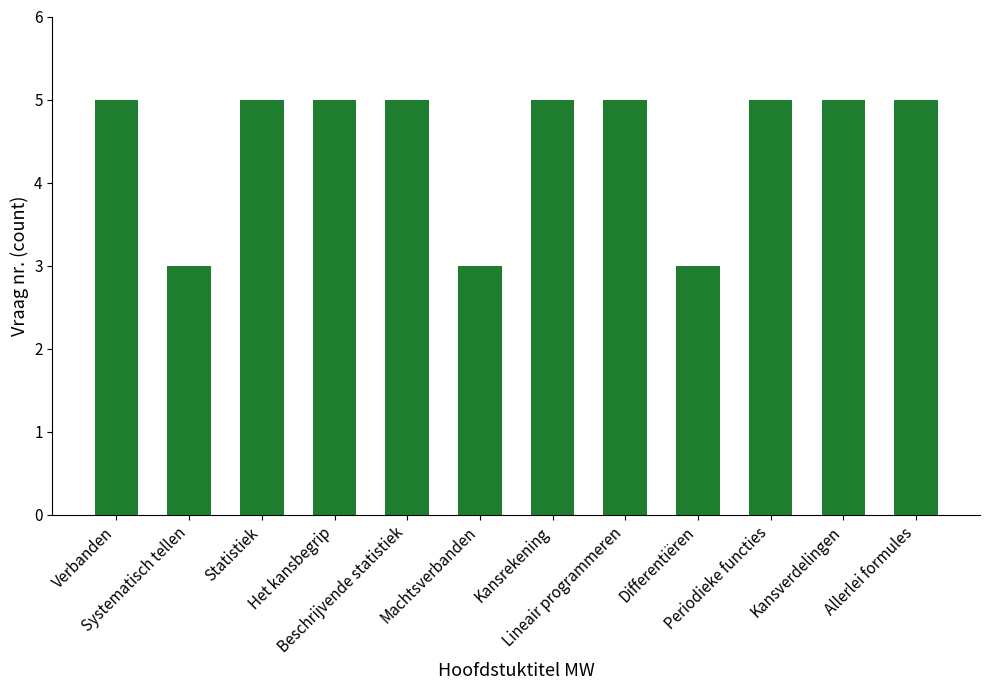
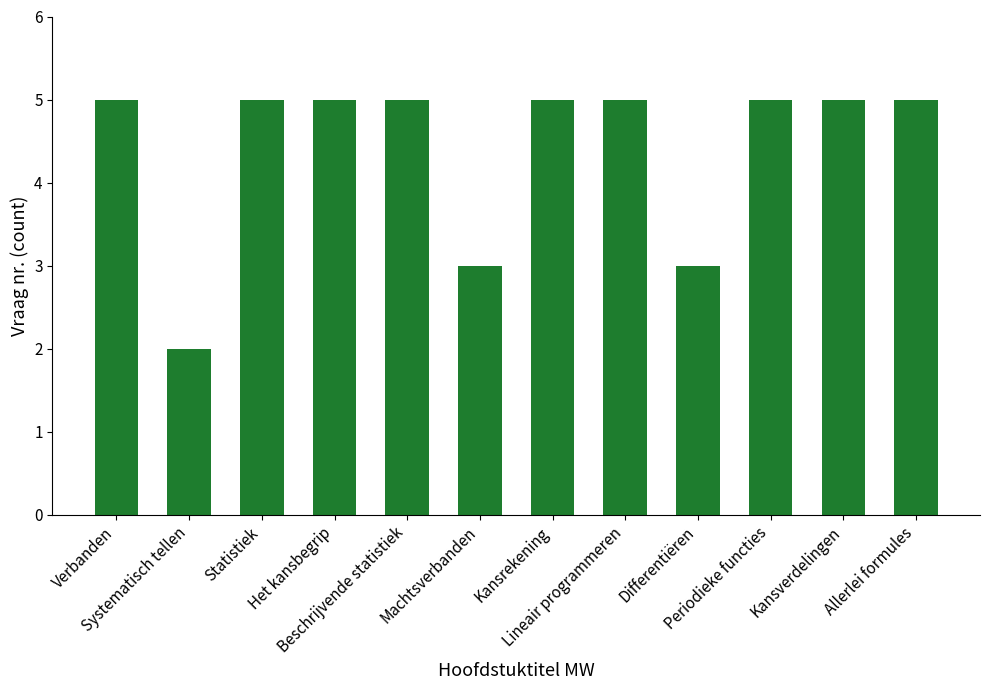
  {
    "Verbanden": 5,
-   "Systematisch tellen": 3,
+   "Systematisch tellen": 2,
    "Statistiek": 5,
    "Het kansbegrip": 5,
    "Beschrijvende statistiek": 5,
    "Machtsverbanden": 3,
    "Kansrekening": 5,
    "Lineair programmeren": 5,
    "Differentiëren": 3,
    "Periodieke functies": 5,
    "Kansverdelingen": 5,
    "Allerlei formules": 5
  }
